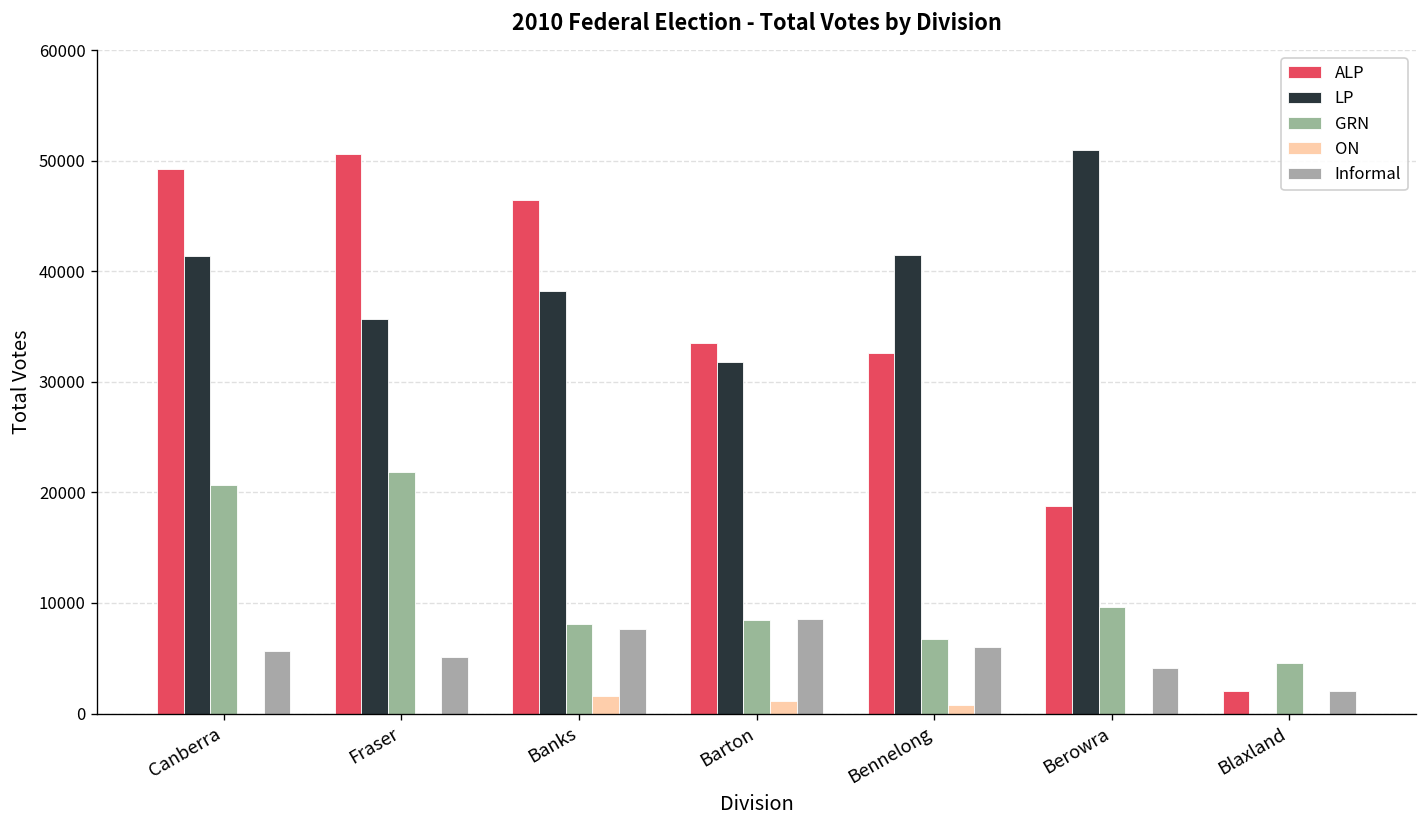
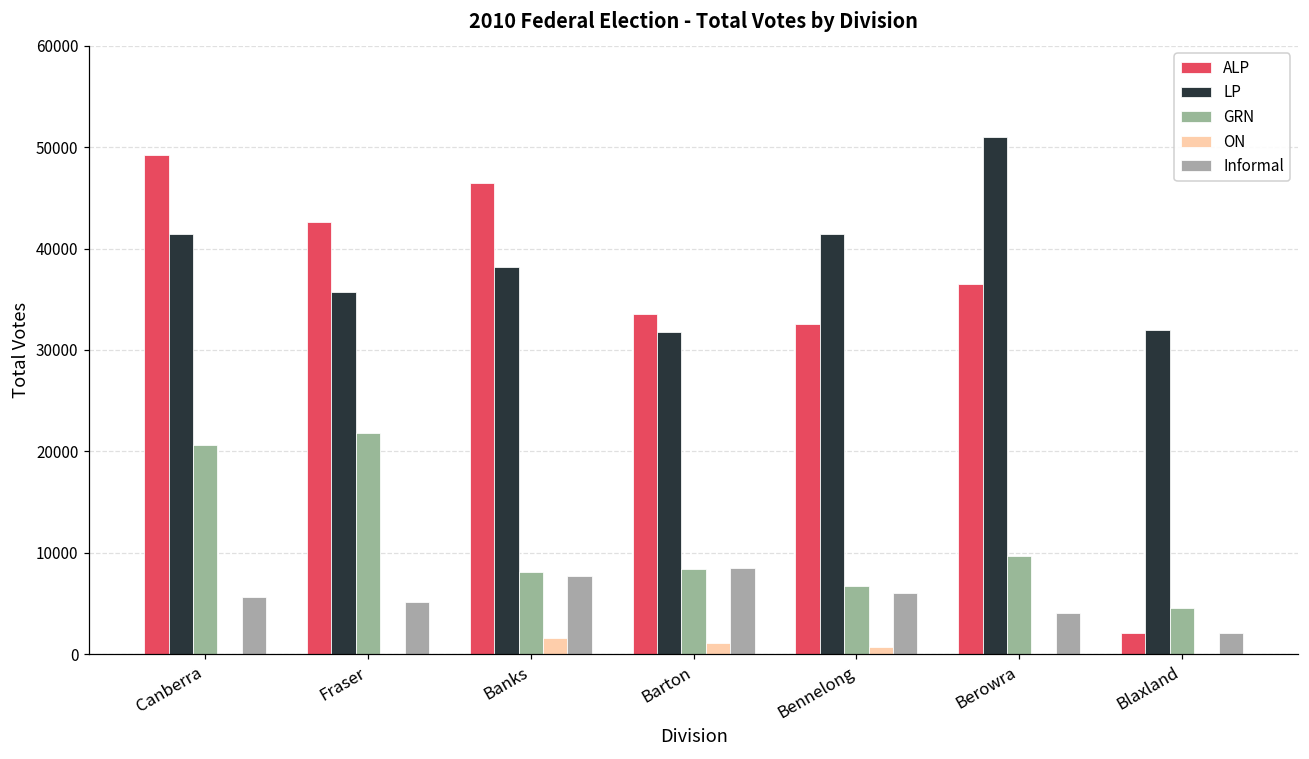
  {
    "ALP": {
      "Canberra": 49000,
-     "Fraser": 51000,
+     "Fraser": 43000,
      "Banks": 46000,
      "Barton": 34000,
      "Bennelong": 33000,
-     "Berowra": 19000,
+     "Berowra": 37000,
      "Blaxland": 2000
    },
    "LP": {
      "Canberra": 41000,
      "Fraser": 36000,
      "Banks": 38000,
      "Barton": 32000,
      "Bennelong": 41000,
      "Berowra": 51000,
-     "Blaxland": 0
+     "Blaxland": 32000
    },
    "ON": {
      "Canberra": 0,
      "Fraser": 0,
      "Banks": 2000,
      "Barton": 1000,
      "Bennelong": 1000,
      "Berowra": 0,
      "Blaxland": 0
    }
  }
